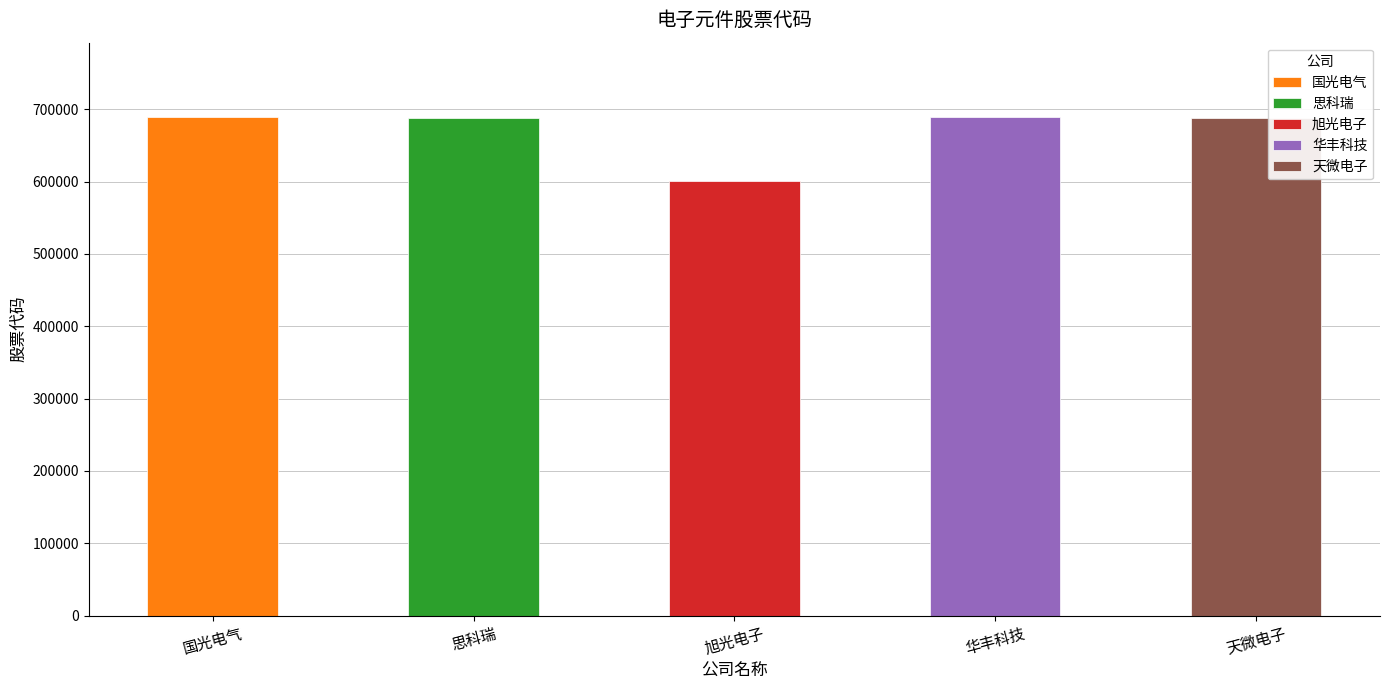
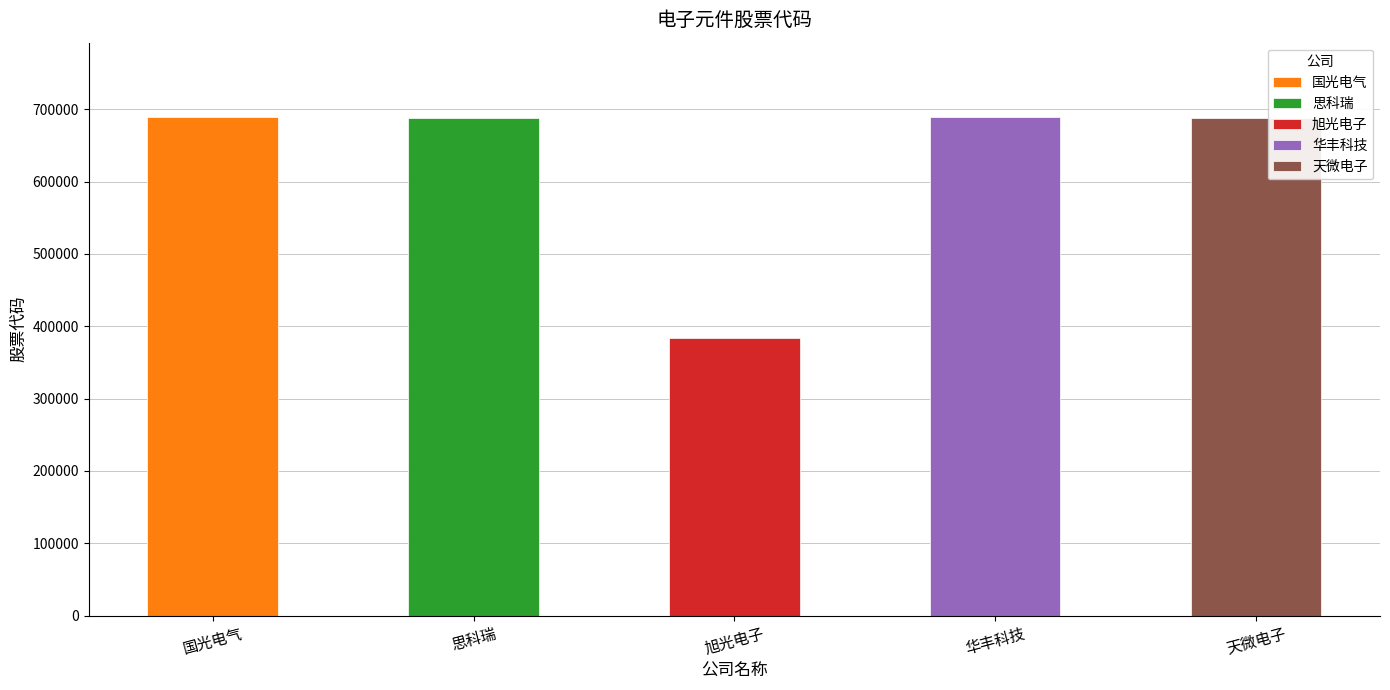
  {
    "国光电气": 690000,
    "思科瑞": 690000,
-   "旭光电子": 600000,
+   "旭光电子": 380000,
    "华丰科技": 690000,
    "天微电子": 690000
  }
